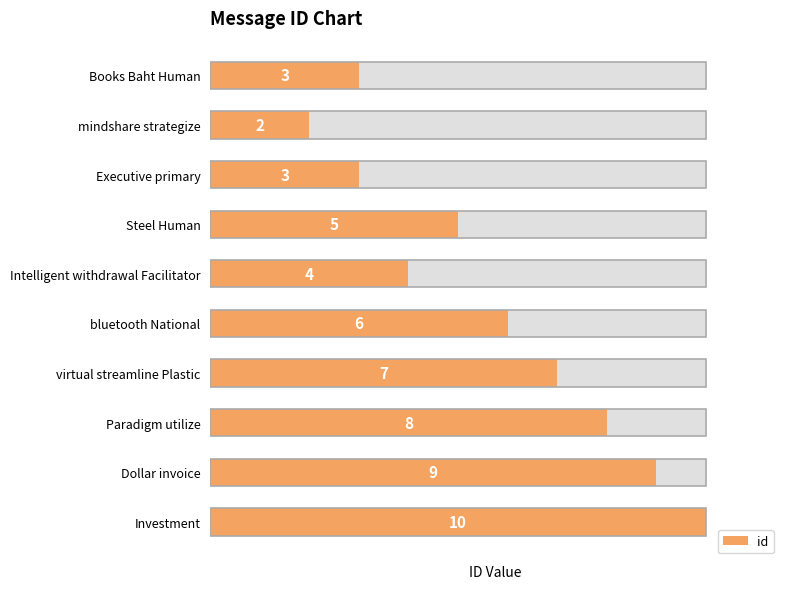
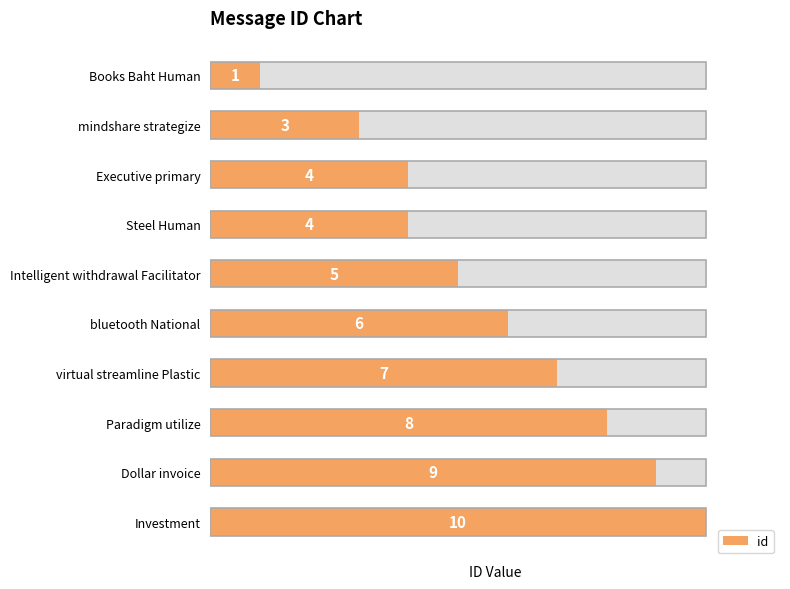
  {
    "id": {
-     "Books Baht Human": 3,
-     "mindshare strategize": 2,
-     "Executive primary": 3,
-     "Steel Human": 5,
-     "Intelligent withdrawal Facilitator": 4,
+     "Books Baht Human": 1,
+     "mindshare strategize": 3,
+     "Executive primary": 4,
+     "Steel Human": 4,
+     "Intelligent withdrawal Facilitator": 5,
      "Investment": 10
    }
  }
